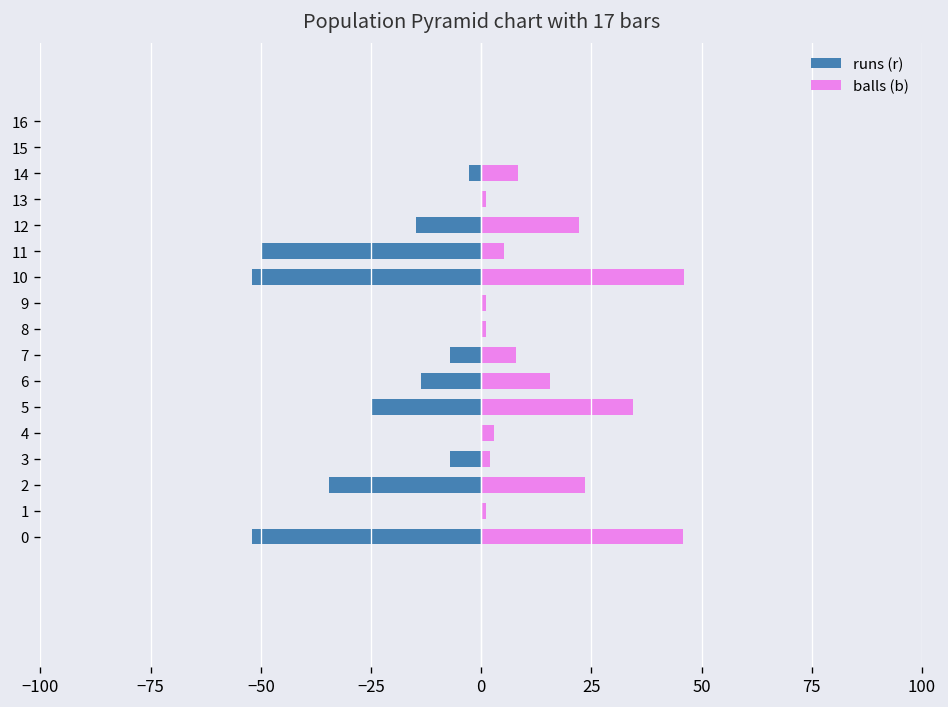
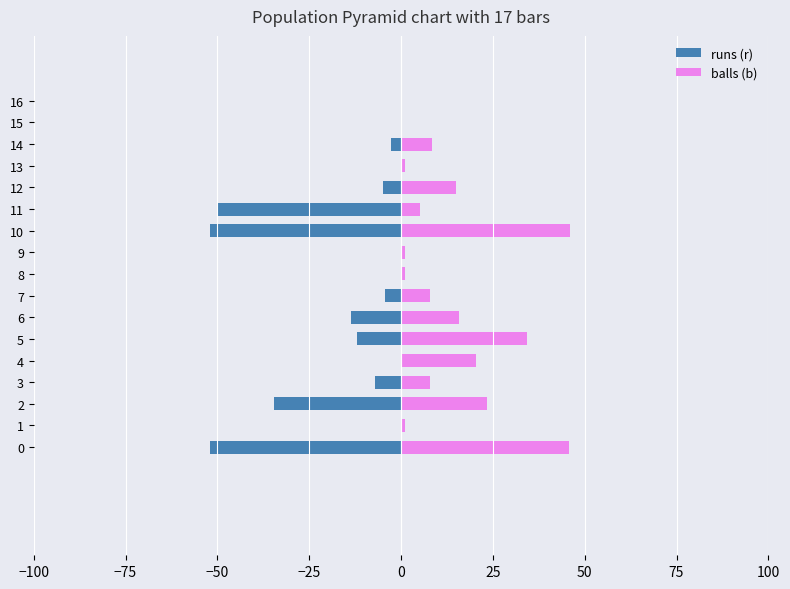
  {
    "runs (r)": {
      "16": 0,
      "15": 0,
      "14": -3,
      "13": 0,
-     "12": -15,
+     "12": -5,
      "11": -50,
      "10": -52,
      "9": 0,
      "8": 0,
-     "7": -7,
+     "7": -5,
      "6": -14,
-     "5": -25,
+     "5": -12,
      "4": 0,
      "3": -7,
      "2": -35,
      "1": 0,
      "0": -52
    },
    "balls (b)": {
      "16": 0,
      "15": 0,
      "14": 8,
      "13": 1,
-     "12": 22,
+     "12": 15,
      "11": 5,
      "10": 46,
      "9": 1,
      "8": 1,
      "7": 8,
      "6": 16,
      "5": 34,
-     "4": 3,
-     "3": 2,
+     "4": 20,
+     "3": 8,
      "2": 24,
      "1": 1,
      "0": 46
    }
  }
